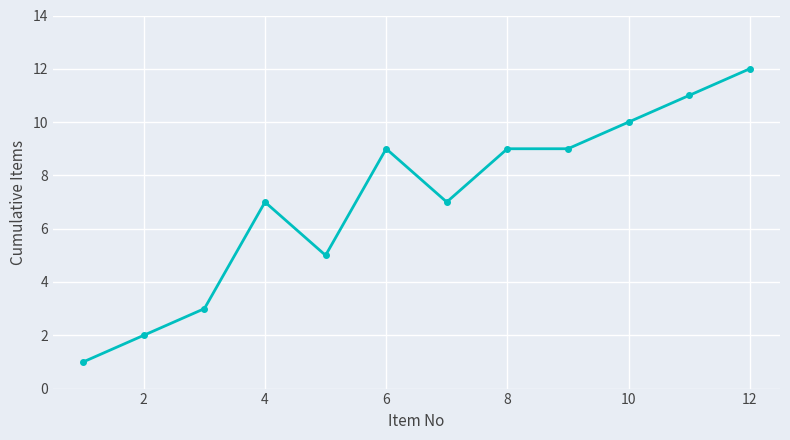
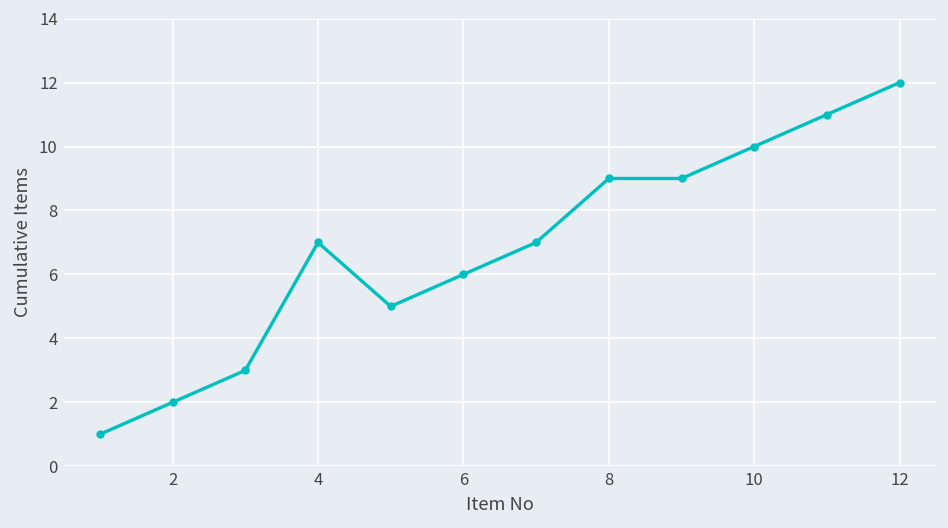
  {
    "2": 2,
    "4": 7,
-   "6": 9,
+   "6": 6,
    "8": 9,
    "10": 10,
    "12": 12
  }
